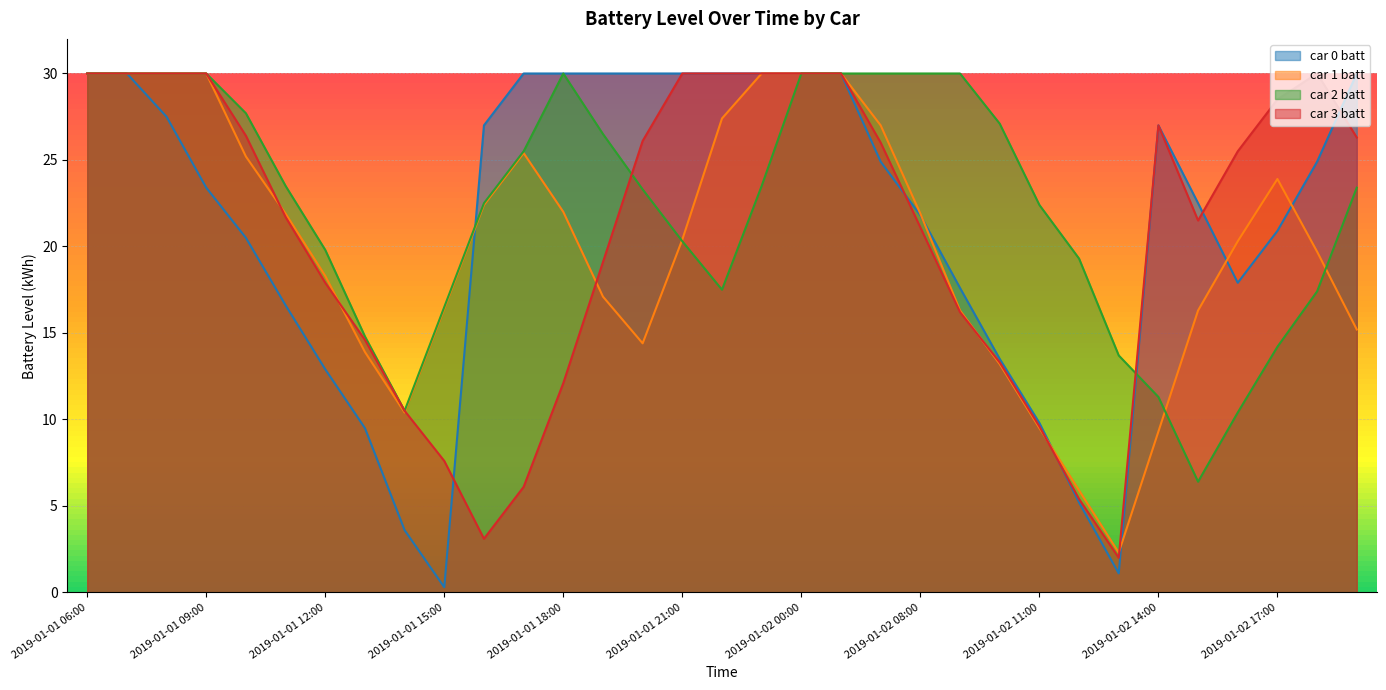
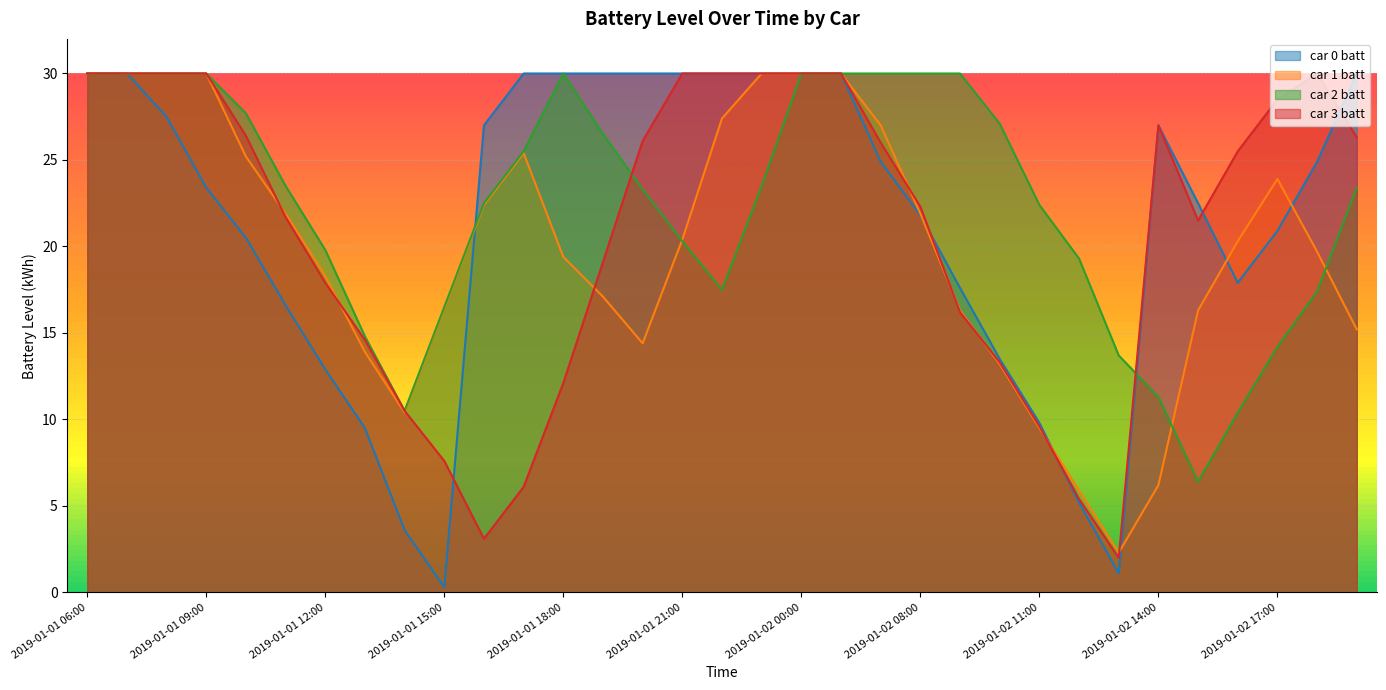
  {
    "car 0 batt": {
      "2019-01-01 09:00": 23.4,
      "2019-01-01 12:00": 12.9,
      "2019-01-01 15:00": 0.3,
      "2019-01-02 11:00": 9.8,
      "2019-01-02 17:00": 20.9
    },
    "car 1 batt": {
      "2019-01-01 12:00": 18.3,
-     "2019-01-01 18:00": 22.0,
-     "2019-01-02 14:00": 9.3,
+     "2019-01-01 18:00": 19.4,
+     "2019-01-02 14:00": 6.2,
      "2019-01-02 17:00": 23.9
    },
    "car 2 batt": {
      "2019-01-01 12:00": 19.8,
      "2019-01-02 08:00": 30.0,
      "2019-01-02 11:00": 22.4,
      "2019-01-02 14:00": 11.3,
      "2019-01-02 17:00": 14.2
    },
    "car 3 batt": {
      "2019-01-01 12:00": 17.9,
      "2019-01-01 15:00": 7.6,
      "2019-01-01 18:00": 12.1,
-     "2019-01-02 08:00": 21.1
+     "2019-01-02 08:00": 22.3
    }
  }
